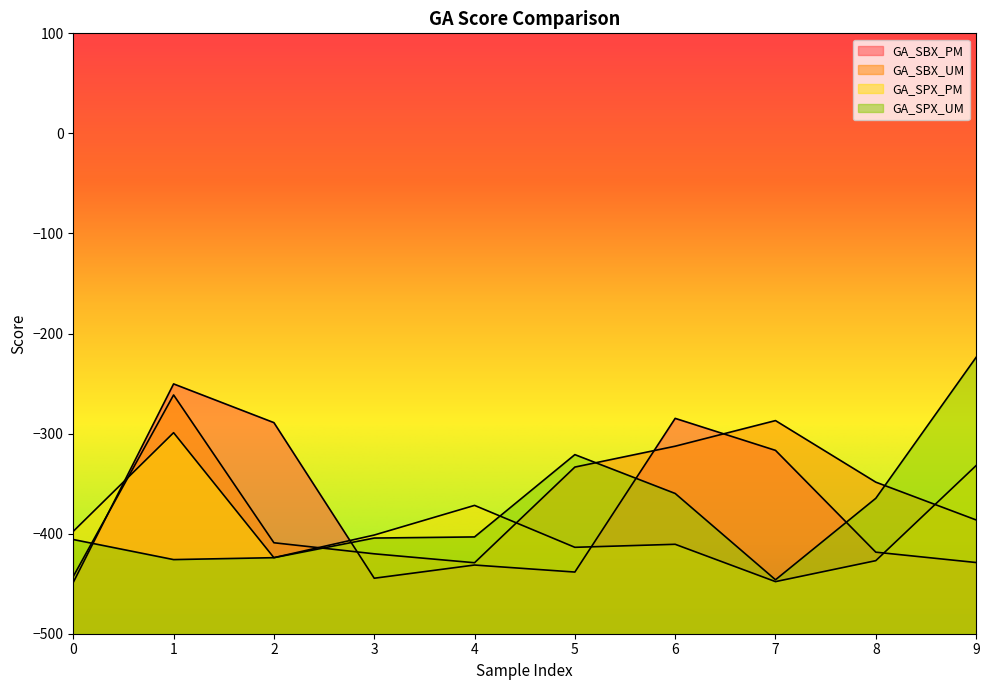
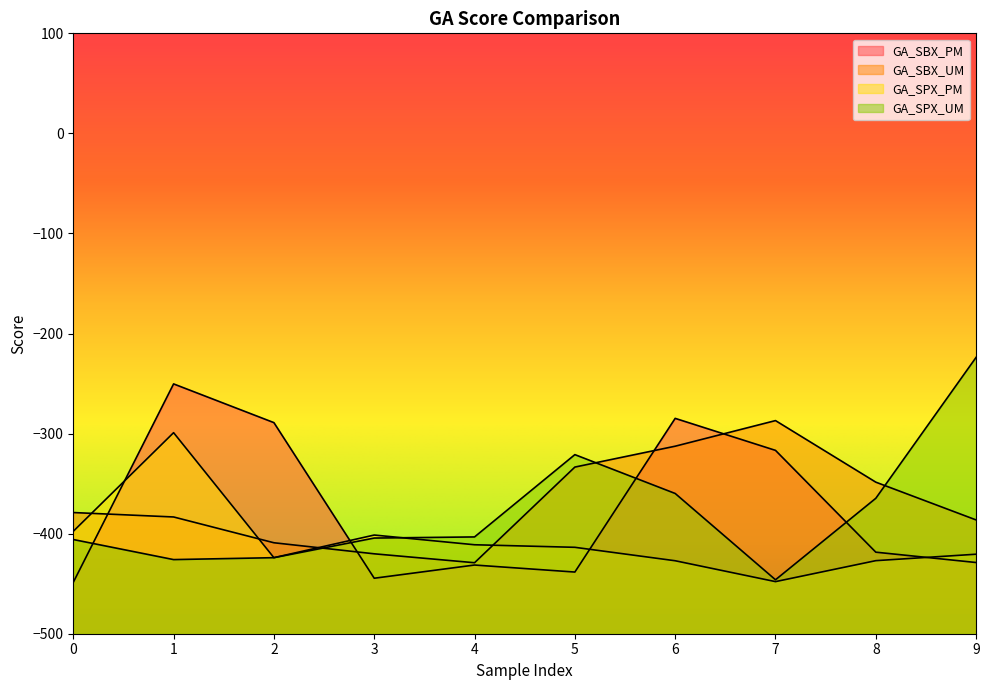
  {
    "GA_SBX_PM": {
      "0": -449,
      "1": -250,
      "2": -289,
      "3": -445,
      "5": -438,
      "6": -285,
      "7": -317,
      "8": -419,
      "9": -429
    },
    "GA_SBX_UM": {
-     "0": -443,
-     "1": -261,
+     "0": -379,
+     "1": -383,
      "2": -409,
      "3": -420,
      "5": -333,
      "6": -313,
      "7": -287,
      "8": -349,
      "9": -386
    },
    "GA_SPX_PM": {
      "0": -398,
      "1": -299,
      "3": -401,
-     "4": -372,
+     "4": -411,
      "5": -414,
-     "6": -411,
+     "6": -427,
      "8": -427,
-     "9": -332
+     "9": -421
    },
    "GA_SPX_UM": {
      "0": -406,
      "1": -426,
      "3": -404,
      "4": -403,
      "5": -321,
      "6": -360,
      "8": -365,
      "9": -224
    }
  }
